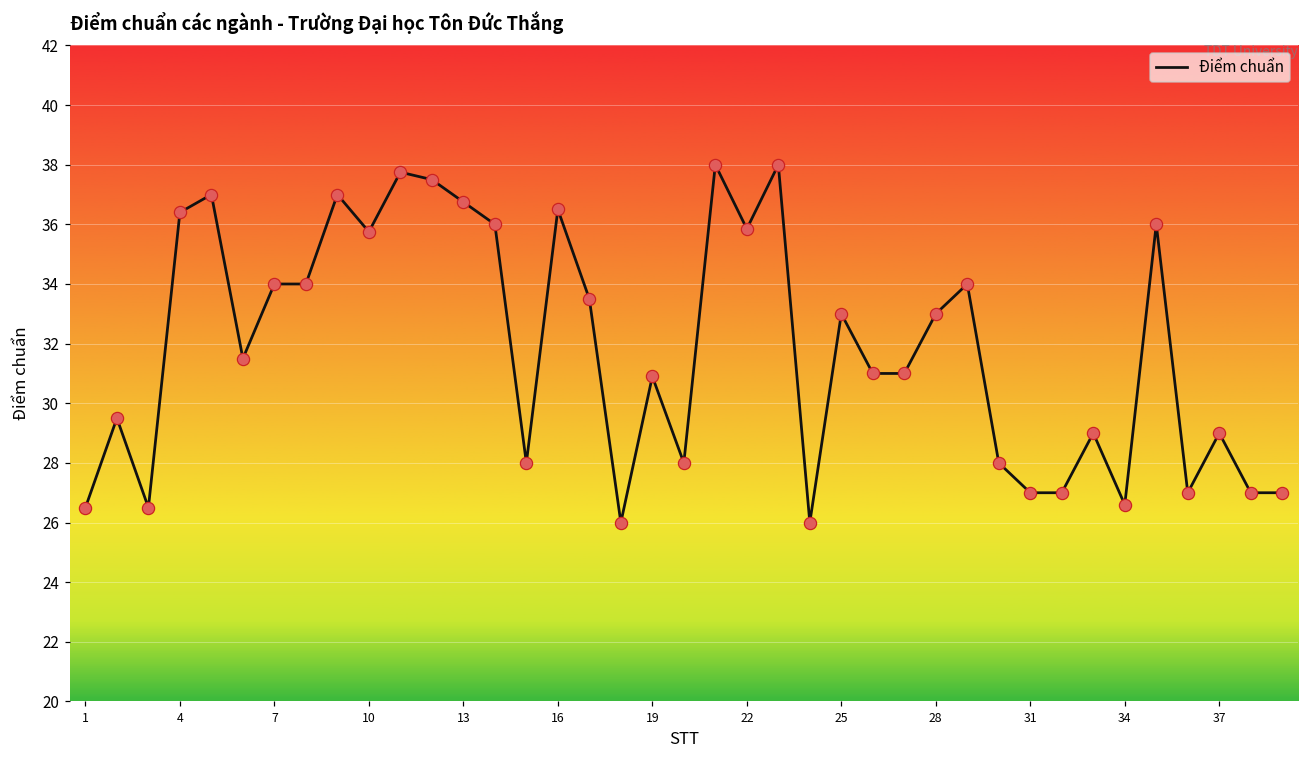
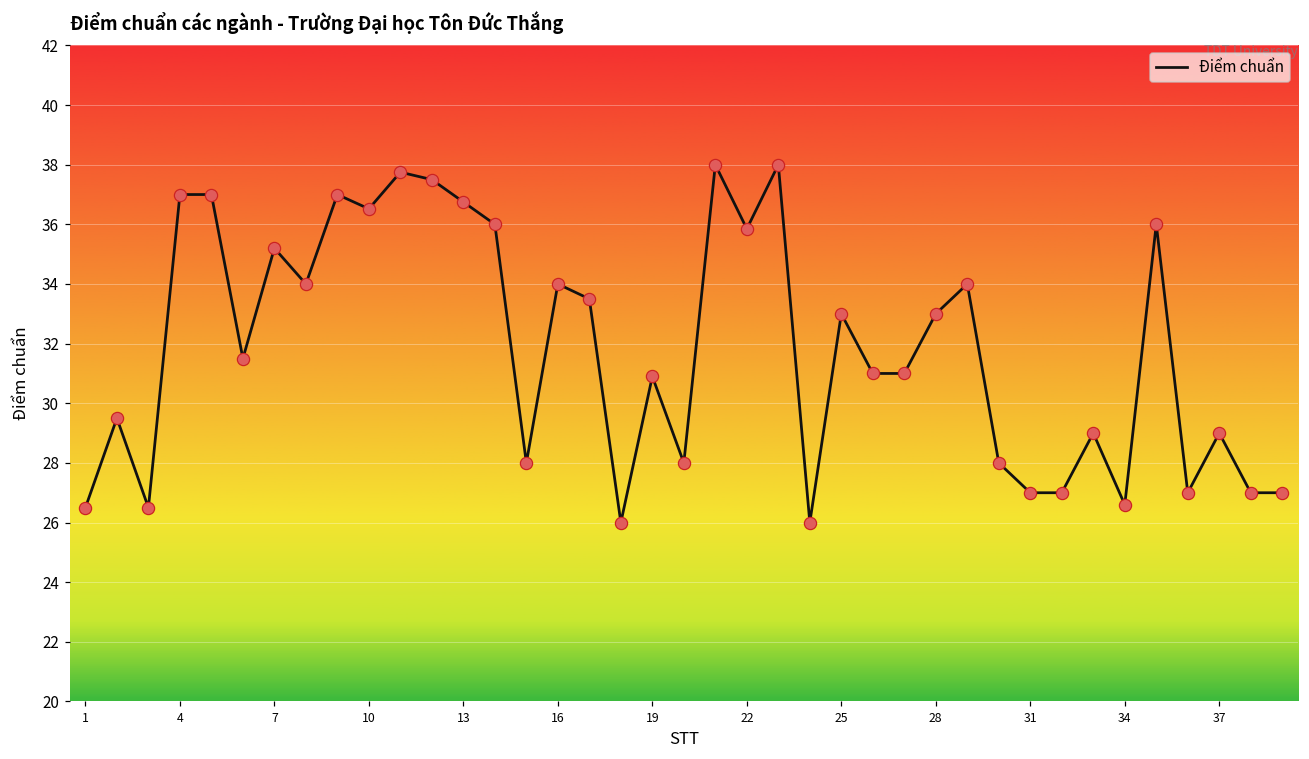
  {
    "1": 26.5,
-   "4": 36.4,
-   "7": 34.0,
-   "10": 35.8,
+   "4": 37.0,
+   "7": 35.2,
+   "10": 36.5,
    "13": 36.8,
-   "16": 36.5,
+   "16": 34.0,
    "19": 30.9,
    "22": 35.9,
    "25": 33.0,
    "28": 33.0,
    "31": 27.0,
    "34": 26.6,
    "37": 29.0
  }
